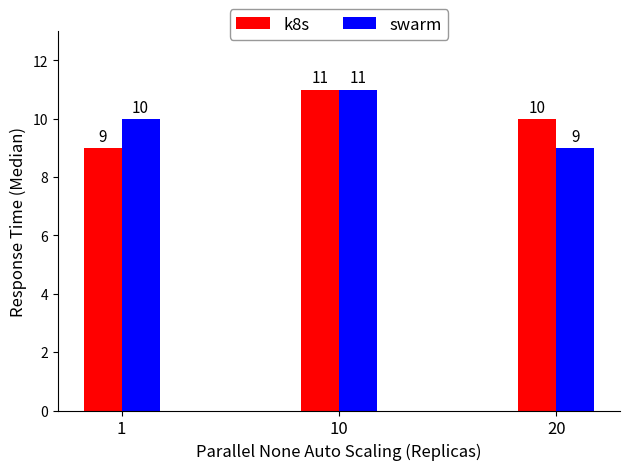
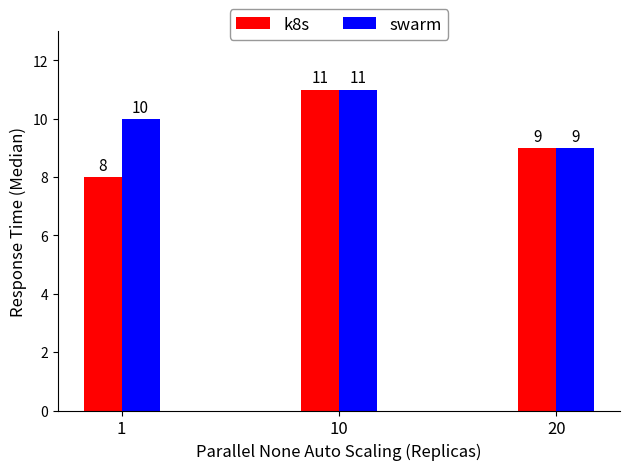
  {
    "k8s": {
-     "1": 9,
+     "1": 8,
      "10": 11,
-     "20": 10
+     "20": 9
    },
    "swarm": {
      "1": 10,
      "10": 11,
      "20": 9
    }
  }
